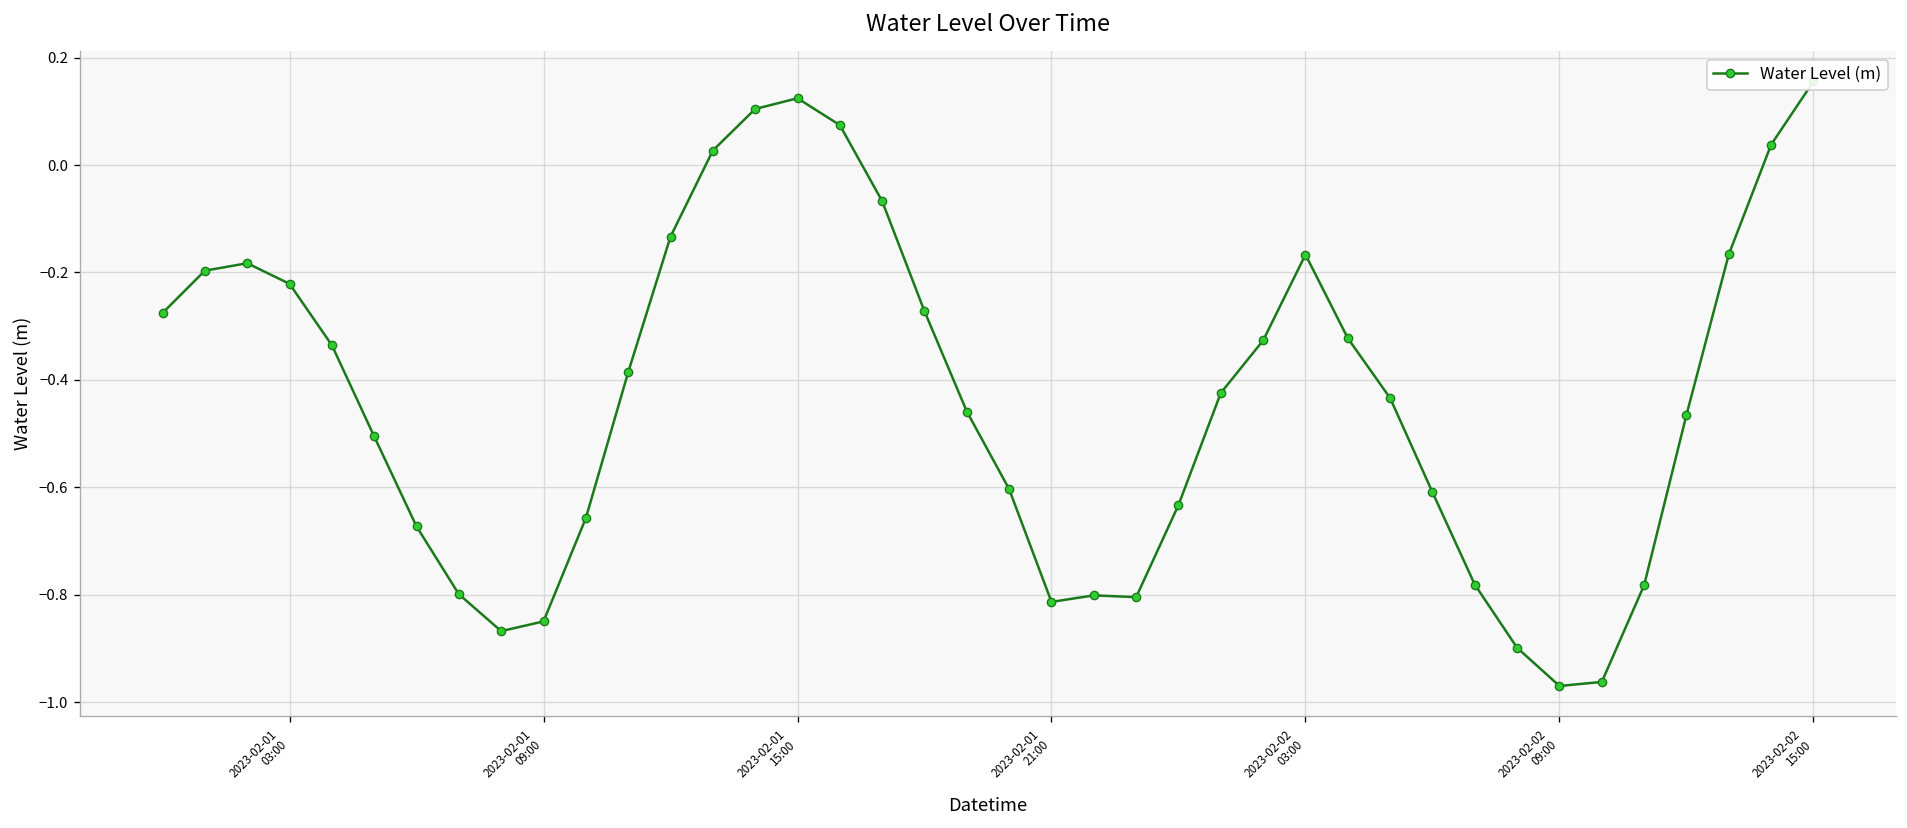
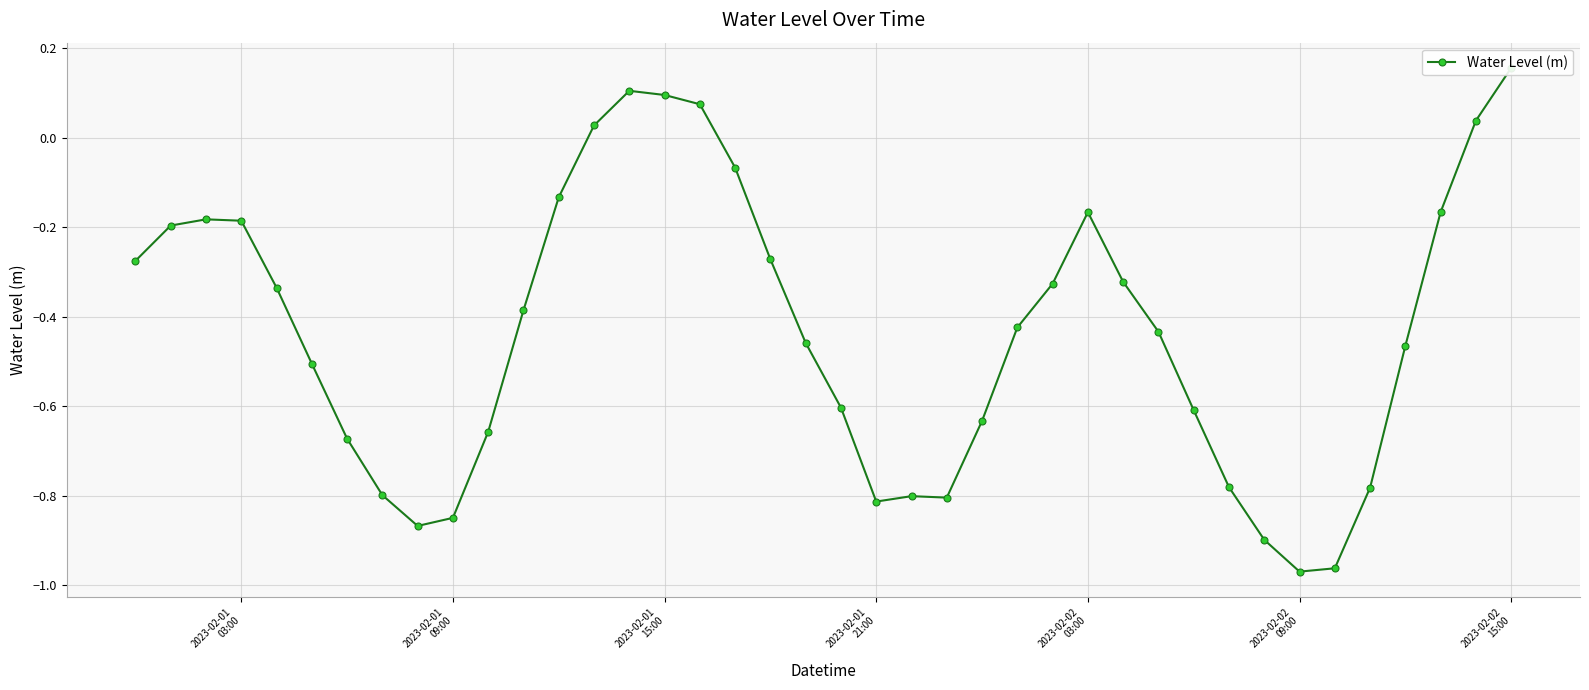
  {
-   "2023-02-01 03:00": -0.22,
+   "2023-02-01 03:00": -0.19,
    "2023-02-01 09:00": -0.85,
-   "2023-02-01 15:00": 0.12,
+   "2023-02-01 15:00": 0.10,
    "2023-02-01 21:00": -0.81,
    "2023-02-02 03:00": -0.17,
    "2023-02-02 09:00": -0.97
  }
